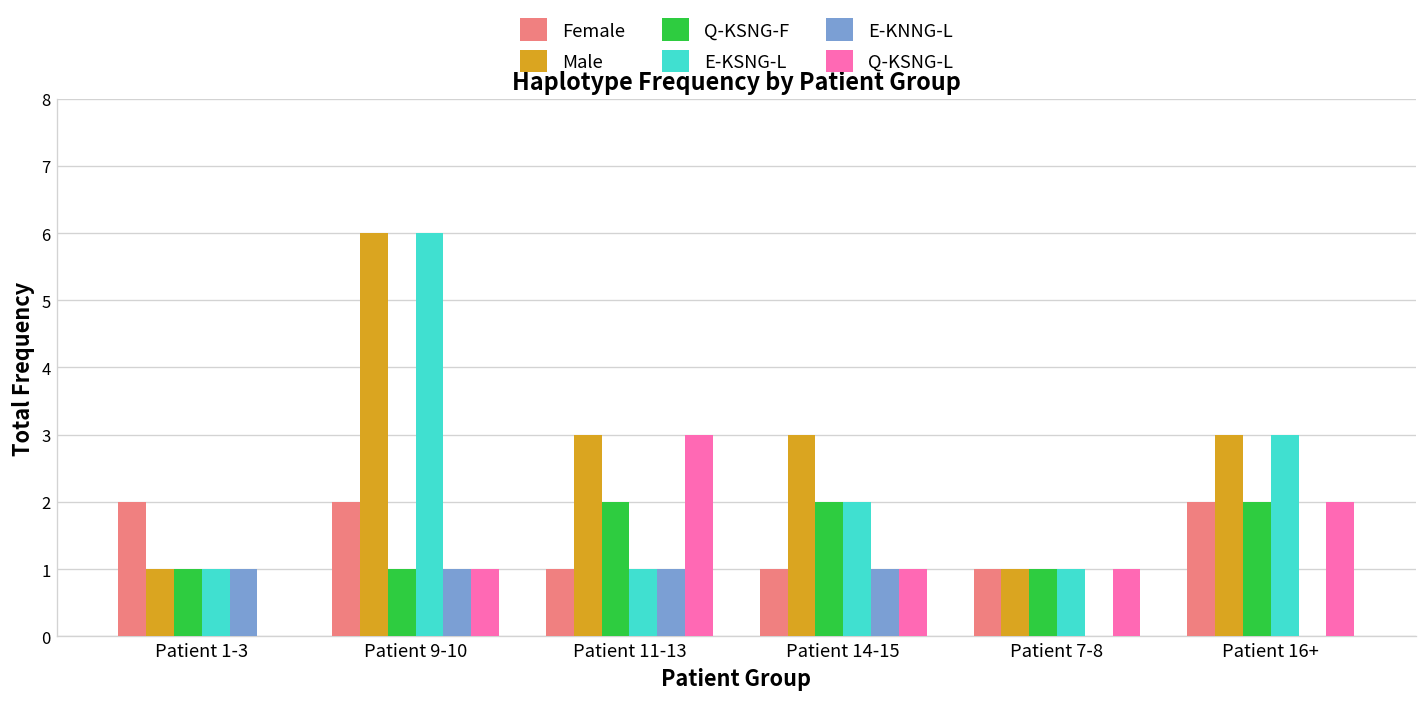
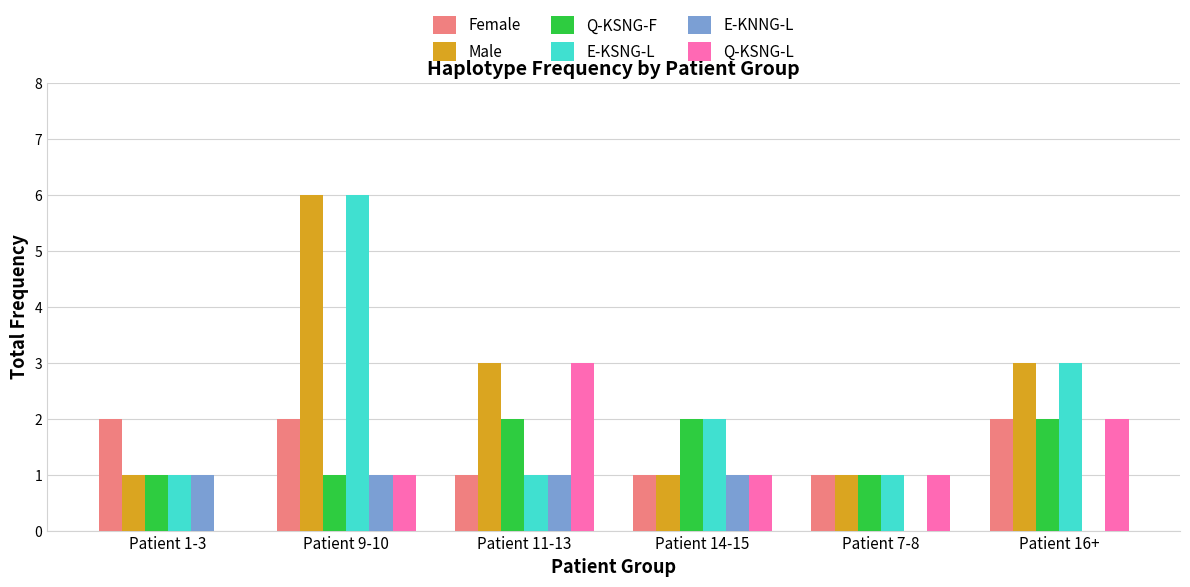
  {
    "Male": {
      "Patient 1-3": 1,
      "Patient 9-10": 6,
      "Patient 11-13": 3,
-     "Patient 14-15": 3,
+     "Patient 14-15": 1,
      "Patient 7-8": 1,
      "Patient 16+": 3
    },
    "Q-KSNG-F": {
      "Patient 1-3": 1,
      "Patient 9-10": 1,
      "Patient 11-13": 2,
      "Patient 14-15": 2,
      "Patient 7-8": 1,
      "Patient 16+": 2
    },
    "E-KSNG-L": {
      "Patient 1-3": 1,
      "Patient 9-10": 6,
      "Patient 11-13": 1,
      "Patient 14-15": 2,
      "Patient 7-8": 1,
      "Patient 16+": 3
    },
    "E-KNNG-L": {
      "Patient 1-3": 1,
      "Patient 9-10": 1,
      "Patient 11-13": 1,
      "Patient 14-15": 1,
      "Patient 7-8": 0,
      "Patient 16+": 0
    }
  }
